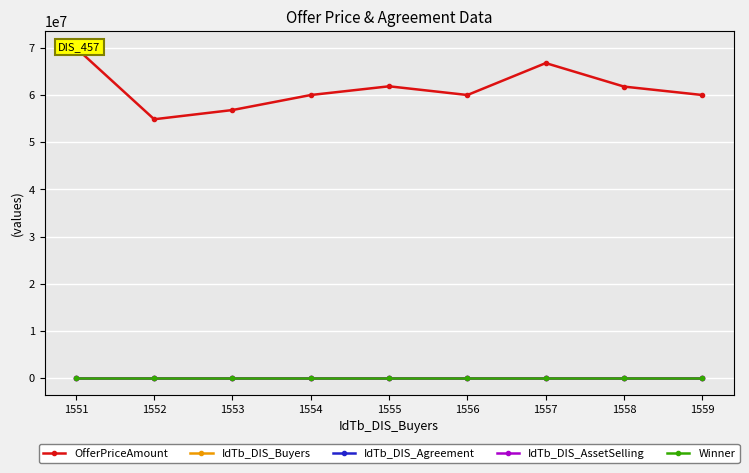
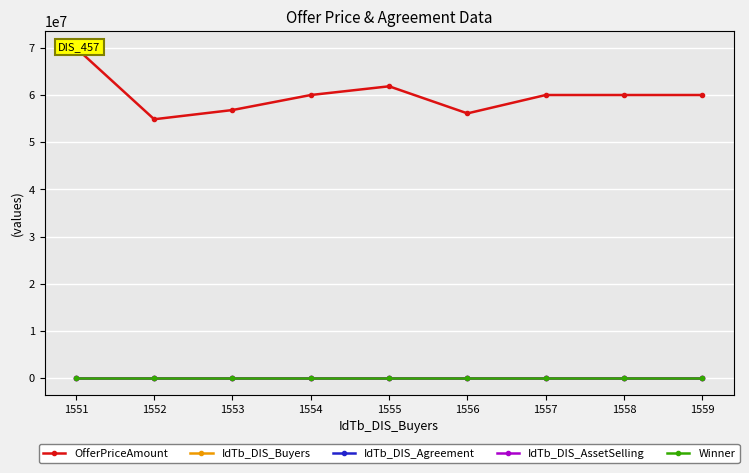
  {
    "OfferPriceAmount": {
      "1552": 55000000,
      "1553": 57000000,
      "1554": 60000000,
      "1555": 62000000,
-     "1556": 60000000,
-     "1557": 67000000,
-     "1558": 62000000,
+     "1556": 56000000,
+     "1557": 60000000,
+     "1558": 60000000,
      "1559": 60000000
    },
    "Winner": {
      "1551": 0,
      "1552": 0,
      "1553": 0,
      "1554": 0,
      "1555": 0,
      "1556": 0,
      "1557": 0,
      "1558": 0,
      "1559": 0
    }
  }
